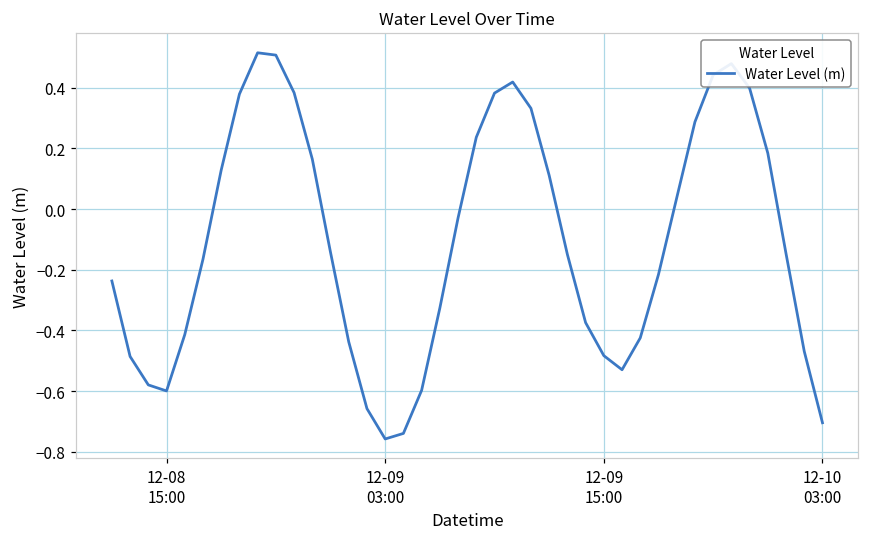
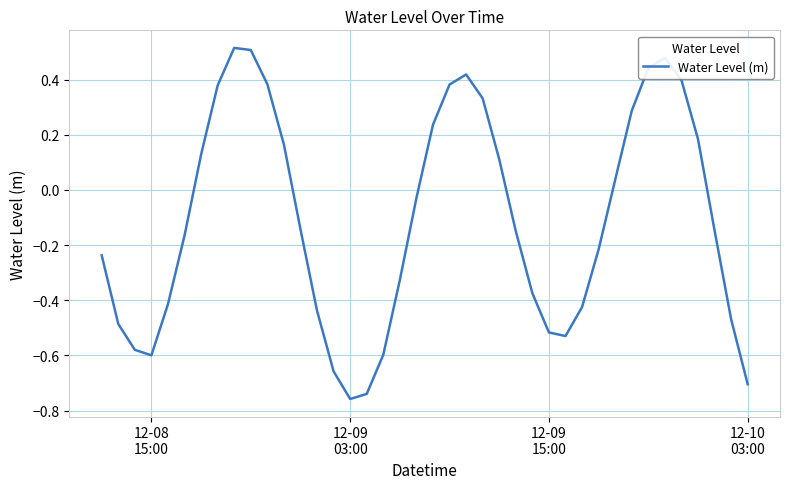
  {
    "12-08 15:00": -0.60,
    "12-09 03:00": -0.76,
-   "12-09 15:00": -0.48,
+   "12-09 15:00": -0.52,
    "12-10 03:00": -0.70
  }
